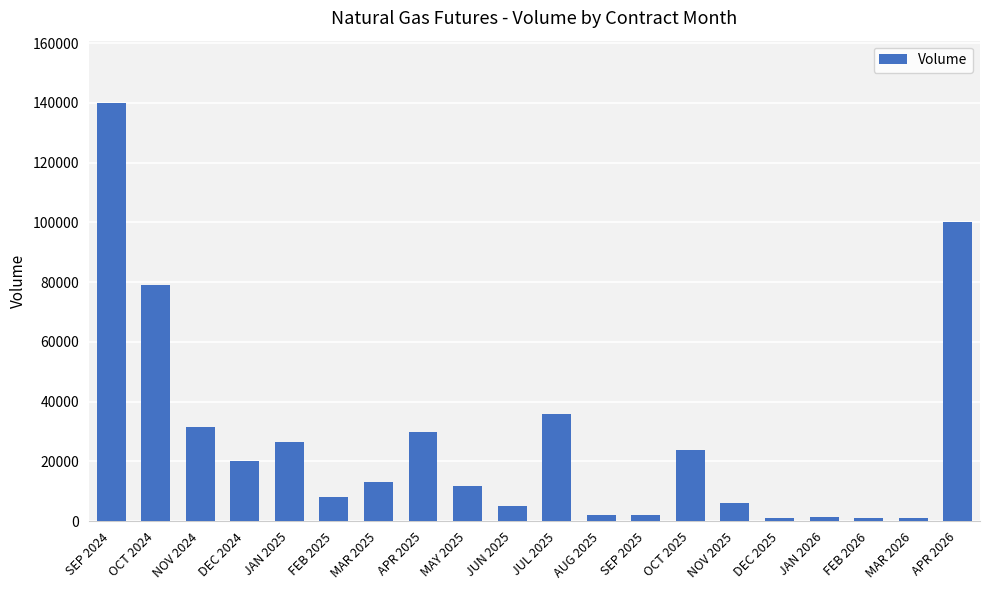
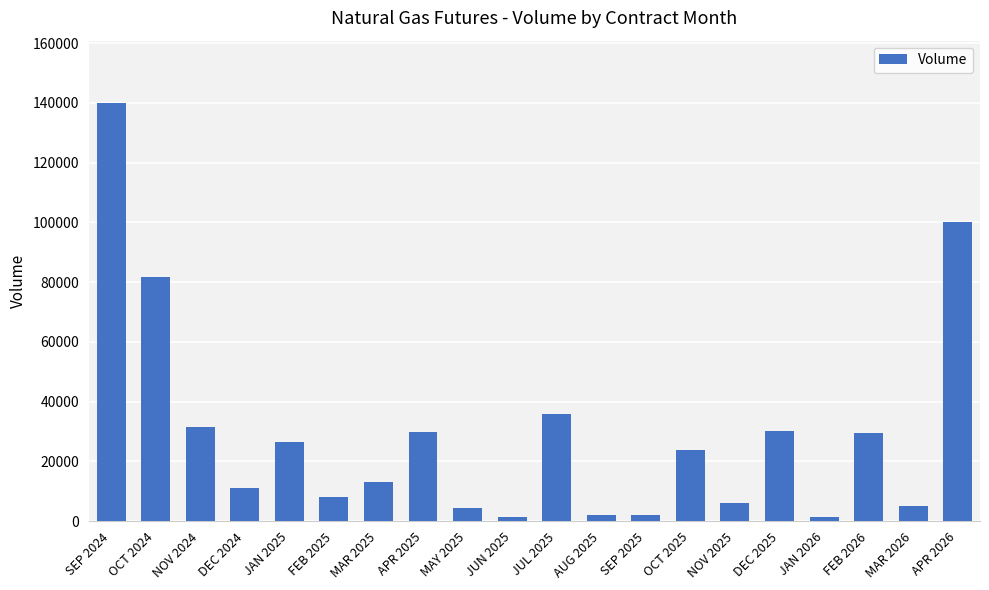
  {
    "SEP 2024": 140000,
-   "OCT 2024": 79000,
+   "OCT 2024": 82000,
    "NOV 2024": 31000,
-   "DEC 2024": 20000,
+   "DEC 2024": 11000,
    "JAN 2025": 27000,
    "FEB 2025": 8000,
    "MAR 2025": 13000,
    "APR 2025": 30000,
-   "MAY 2025": 12000,
-   "JUN 2025": 5000,
+   "MAY 2025": 4000,
+   "JUN 2025": 1000,
    "JUL 2025": 36000,
    "AUG 2025": 2000,
    "SEP 2025": 2000,
    "OCT 2025": 24000,
    "NOV 2025": 6000,
-   "DEC 2025": 1000,
+   "DEC 2025": 30000,
    "JAN 2026": 1000,
-   "FEB 2026": 1000,
-   "MAR 2026": 1000,
+   "FEB 2026": 30000,
+   "MAR 2026": 5000,
    "APR 2026": 100000
  }
